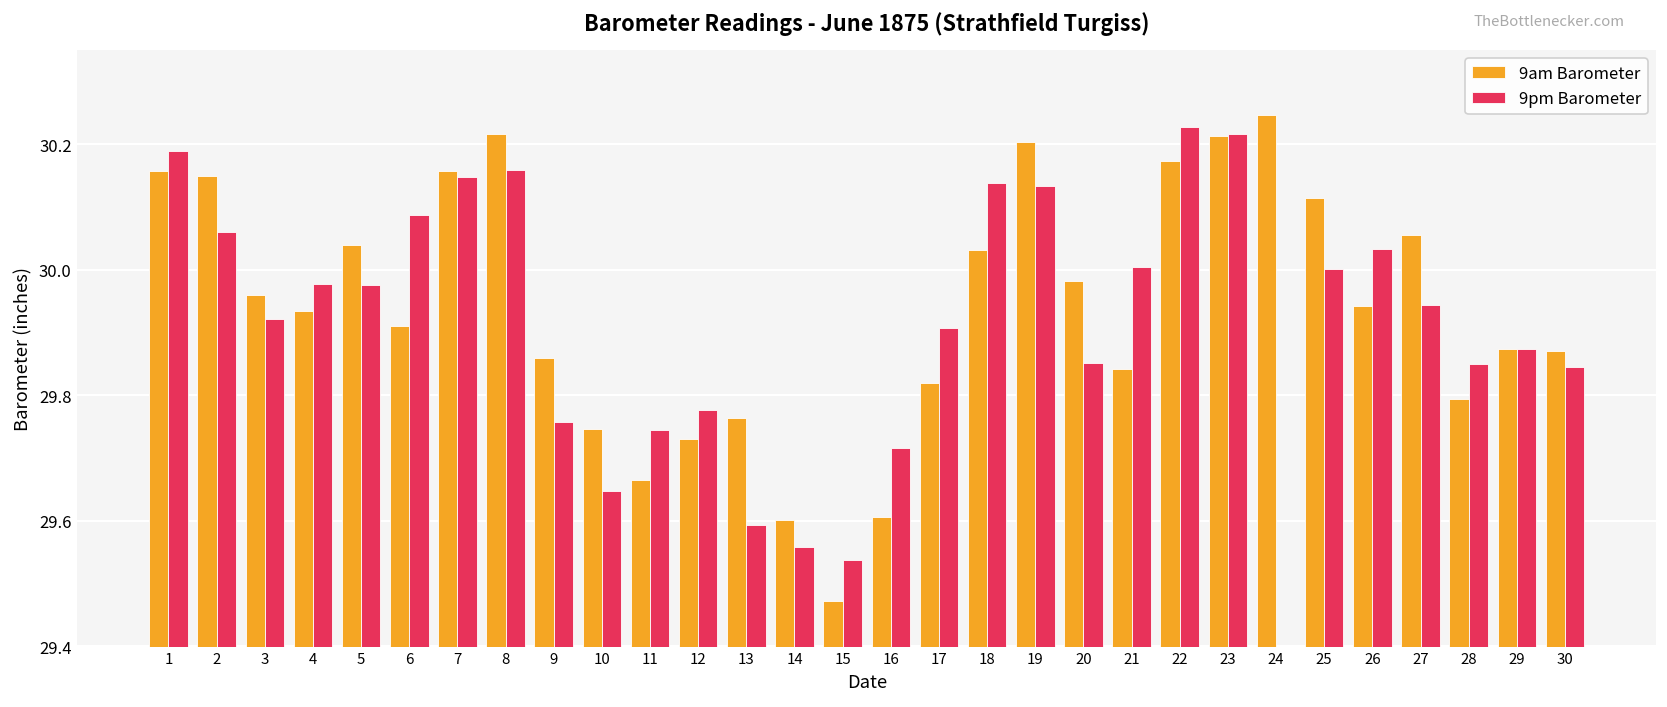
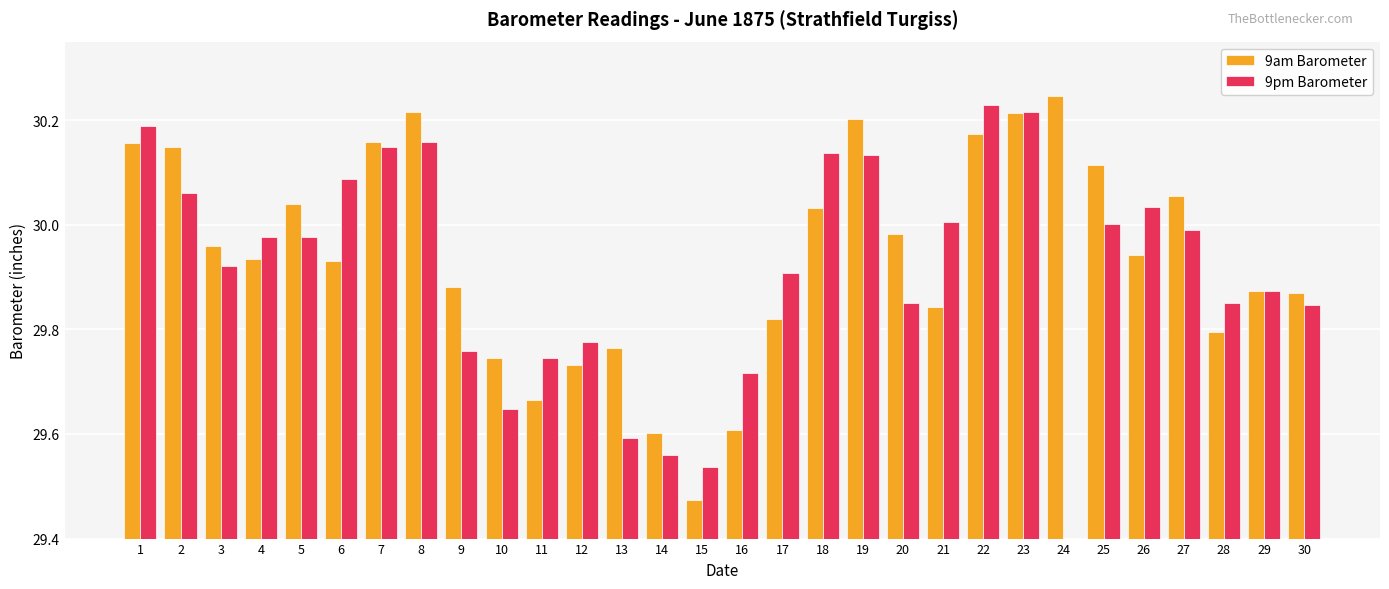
  {
    "9am Barometer": {
      "1": 30.16,
      "2": 30.15,
      "3": 29.96,
      "4": 29.93,
      "5": 30.04,
-     "6": 29.91,
+     "6": 29.93,
      "7": 30.16,
      "8": 30.22,
-     "9": 29.86,
+     "9": 29.88,
      "10": 29.75,
      "11": 29.67,
      "12": 29.73,
      "13": 29.76,
      "14": 29.60,
      "15": 29.47,
      "16": 29.61,
      "17": 29.82,
      "18": 30.03,
      "19": 30.20,
      "20": 29.98,
      "21": 29.84,
      "22": 30.17,
      "23": 30.21,
      "24": 30.25,
      "25": 30.12,
      "26": 29.94,
      "27": 30.06,
      "28": 29.79,
      "29": 29.87,
      "30": 29.87
    },
    "9pm Barometer": {
      "1": 30.19,
      "2": 30.06,
      "3": 29.92,
      "4": 29.98,
      "5": 29.98,
      "6": 30.09,
      "7": 30.15,
      "8": 30.16,
      "9": 29.76,
      "10": 29.65,
      "11": 29.75,
      "12": 29.78,
      "13": 29.59,
      "14": 29.56,
      "15": 29.54,
      "16": 29.72,
      "17": 29.91,
      "18": 30.14,
      "19": 30.13,
      "20": 29.85,
      "21": 30.01,
      "22": 30.23,
      "23": 30.22,
      "25": 30.00,
      "26": 30.03,
-     "27": 29.94,
+     "27": 29.99,
      "28": 29.85,
      "29": 29.87,
      "30": 29.85
    }
  }
